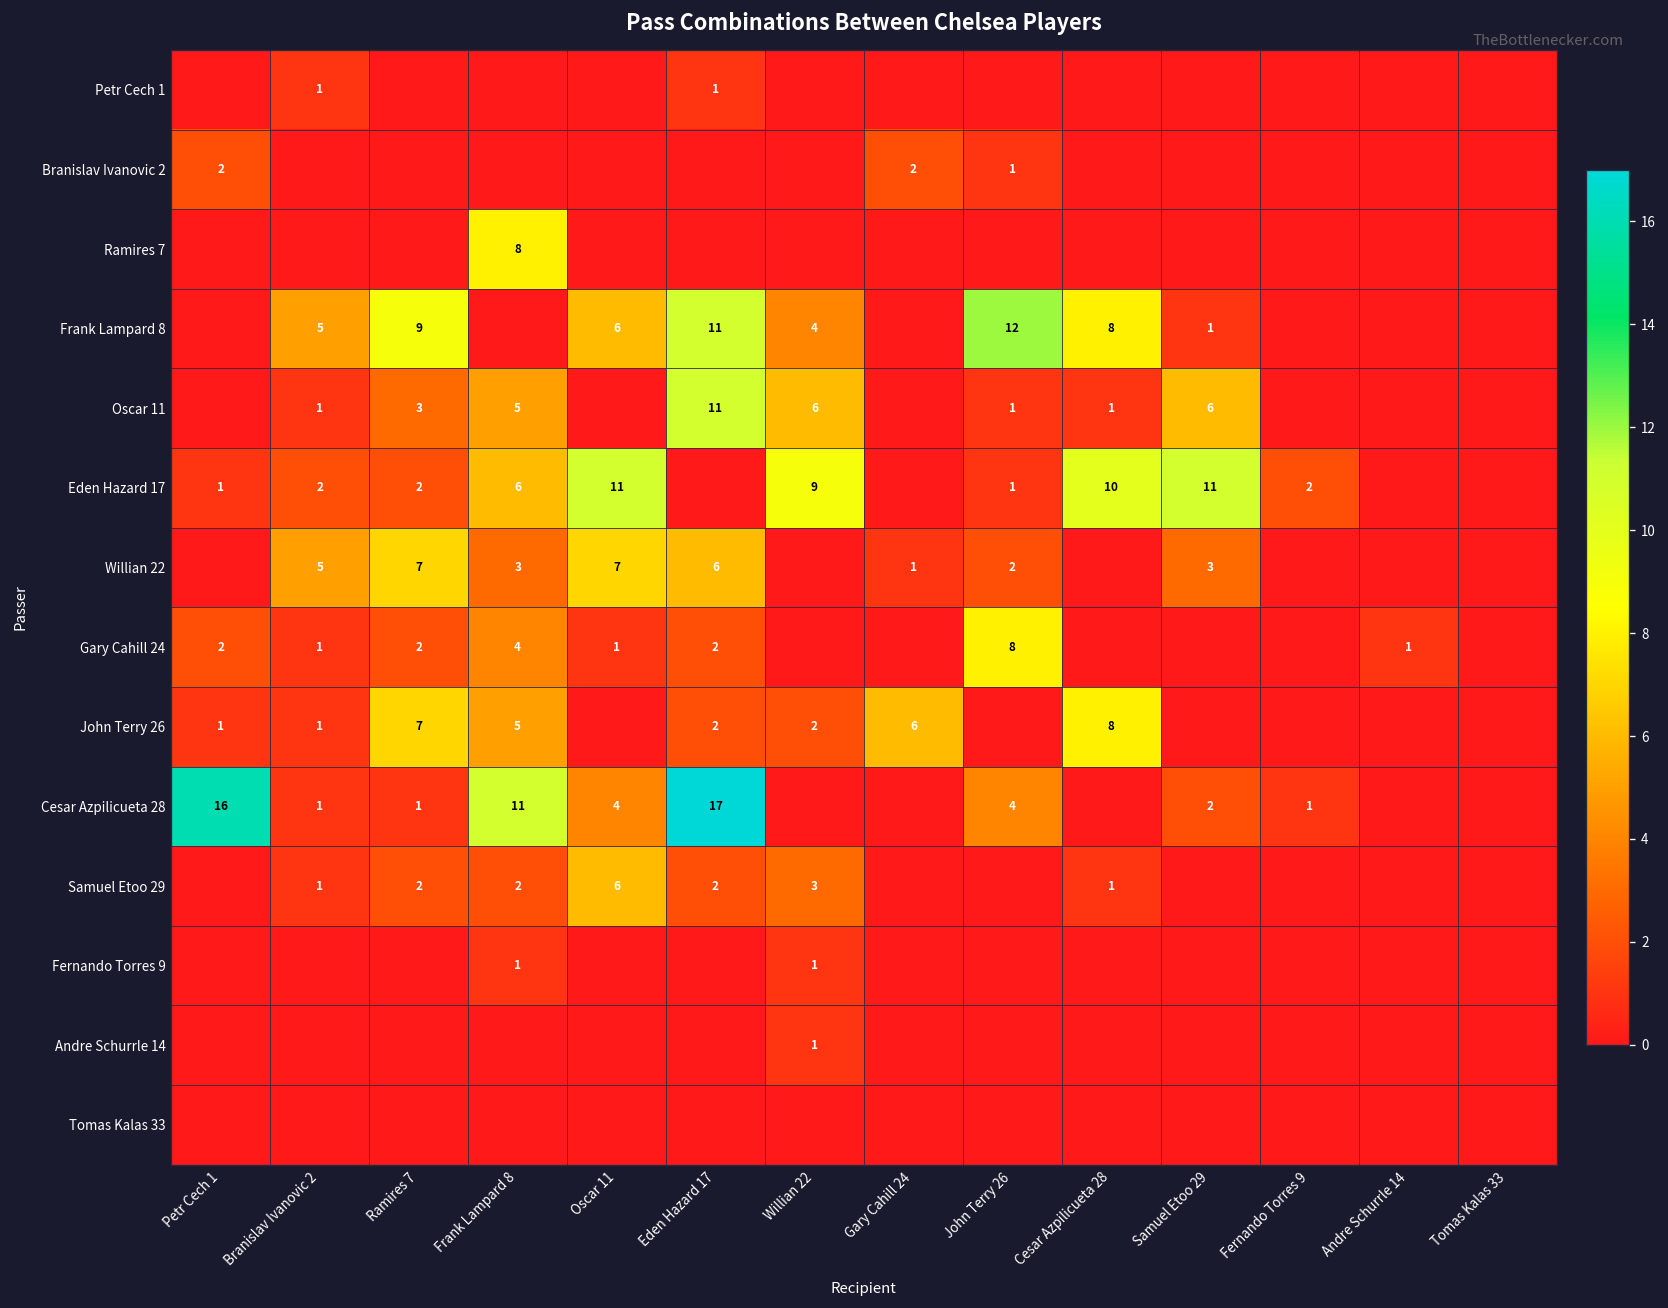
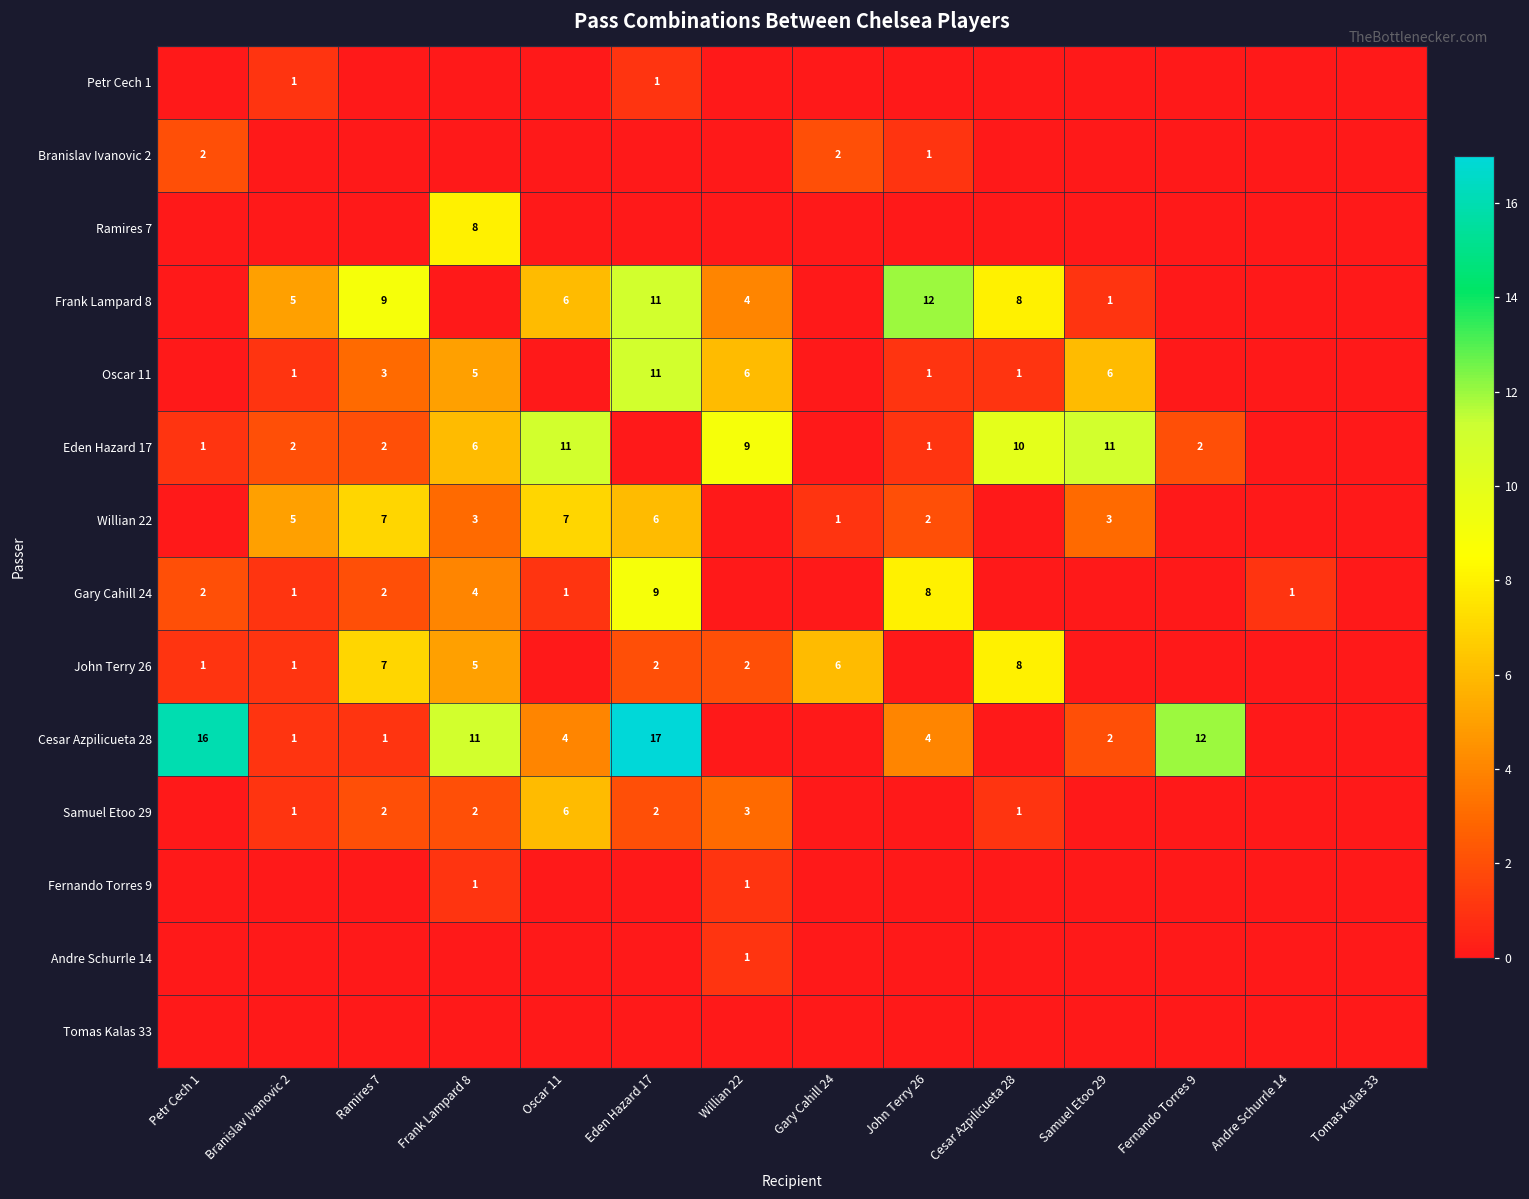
  {
    "Petr Cech 1": {
      "Branislav Ivanovic 2": 1,
      "Eden Hazard 17": 1
    },
    "Branislav Ivanovic 2": {
      "Petr Cech 1": 2,
      "Gary Cahill 24": 2,
      "John Terry 26": 1
    },
    "Ramires 7": {
      "Frank Lampard 8": 8
    },
    "Frank Lampard 8": {
      "Branislav Ivanovic 2": 5,
      "Ramires 7": 9,
      "Oscar 11": 6,
      "Eden Hazard 17": 11,
      "Willian 22": 4,
      "John Terry 26": 12,
      "Cesar Azpilicueta 28": 8,
      "Samuel Etoo 29": 1
    },
    "Oscar 11": {
      "Branislav Ivanovic 2": 1,
      "Ramires 7": 3,
      "Frank Lampard 8": 5,
      "Eden Hazard 17": 11,
      "Willian 22": 6,
      "John Terry 26": 1,
      "Cesar Azpilicueta 28": 1,
      "Samuel Etoo 29": 6
    },
    "Eden Hazard 17": {
      "Petr Cech 1": 1,
      "Branislav Ivanovic 2": 2,
      "Ramires 7": 2,
      "Frank Lampard 8": 6,
      "Oscar 11": 11,
      "Willian 22": 9,
      "John Terry 26": 1,
      "Cesar Azpilicueta 28": 10,
      "Samuel Etoo 29": 11,
      "Fernando Torres 9": 2
    },
    "Willian 22": {
      "Branislav Ivanovic 2": 5,
      "Ramires 7": 7,
      "Frank Lampard 8": 3,
      "Oscar 11": 7,
      "Eden Hazard 17": 6,
      "Gary Cahill 24": 1,
      "John Terry 26": 2,
      "Samuel Etoo 29": 3
    },
    "Gary Cahill 24": {
      "Petr Cech 1": 2,
      "Branislav Ivanovic 2": 1,
      "Ramires 7": 2,
      "Frank Lampard 8": 4,
      "Oscar 11": 1,
-     "Eden Hazard 17": 2,
+     "Eden Hazard 17": 9,
      "John Terry 26": 8,
      "Andre Schurrle 14": 1
    },
    "John Terry 26": {
      "Petr Cech 1": 1,
      "Branislav Ivanovic 2": 1,
      "Ramires 7": 7,
      "Frank Lampard 8": 5,
      "Eden Hazard 17": 2,
      "Willian 22": 2,
      "Gary Cahill 24": 6,
      "Cesar Azpilicueta 28": 8
    },
    "Cesar Azpilicueta 28": {
      "Petr Cech 1": 16,
      "Branislav Ivanovic 2": 1,
      "Ramires 7": 1,
      "Frank Lampard 8": 11,
      "Oscar 11": 4,
      "Eden Hazard 17": 17,
      "John Terry 26": 4,
      "Samuel Etoo 29": 2,
-     "Fernando Torres 9": 1
+     "Fernando Torres 9": 12
    },
    "Samuel Etoo 29": {
      "Branislav Ivanovic 2": 1,
      "Ramires 7": 2,
      "Frank Lampard 8": 2,
      "Oscar 11": 6,
      "Eden Hazard 17": 2,
      "Willian 22": 3,
      "Cesar Azpilicueta 28": 1
    },
    "Fernando Torres 9": {
      "Frank Lampard 8": 1,
      "Willian 22": 1
    },
    "Andre Schurrle 14": {
      "Willian 22": 1
    }
  }
